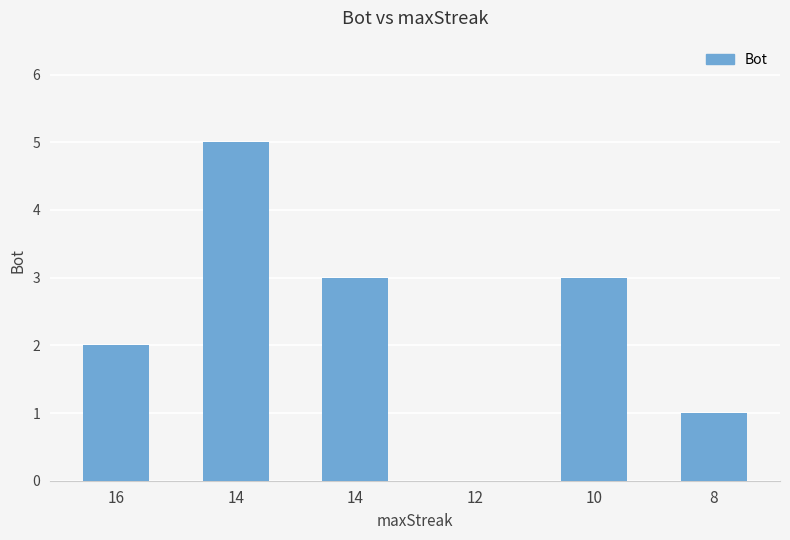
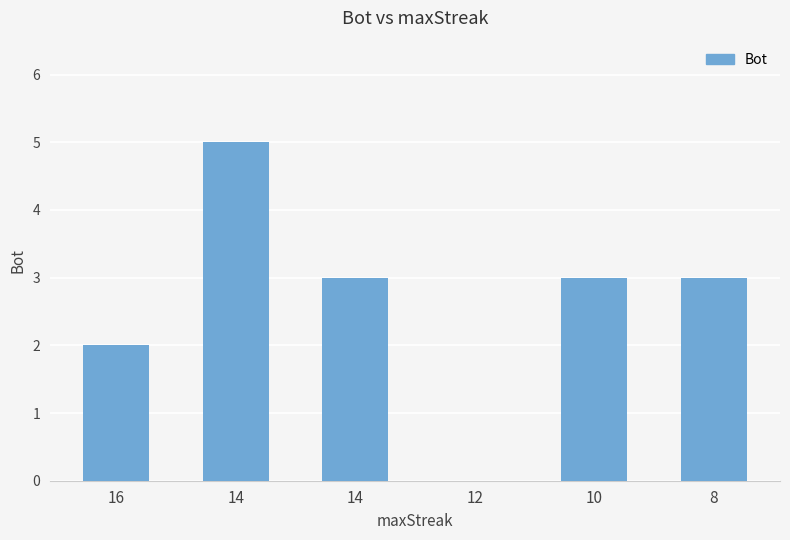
  {
    "16": 2,
    "12": 0,
    "10": 3,
-   "8": 1
+   "8": 3
  }
